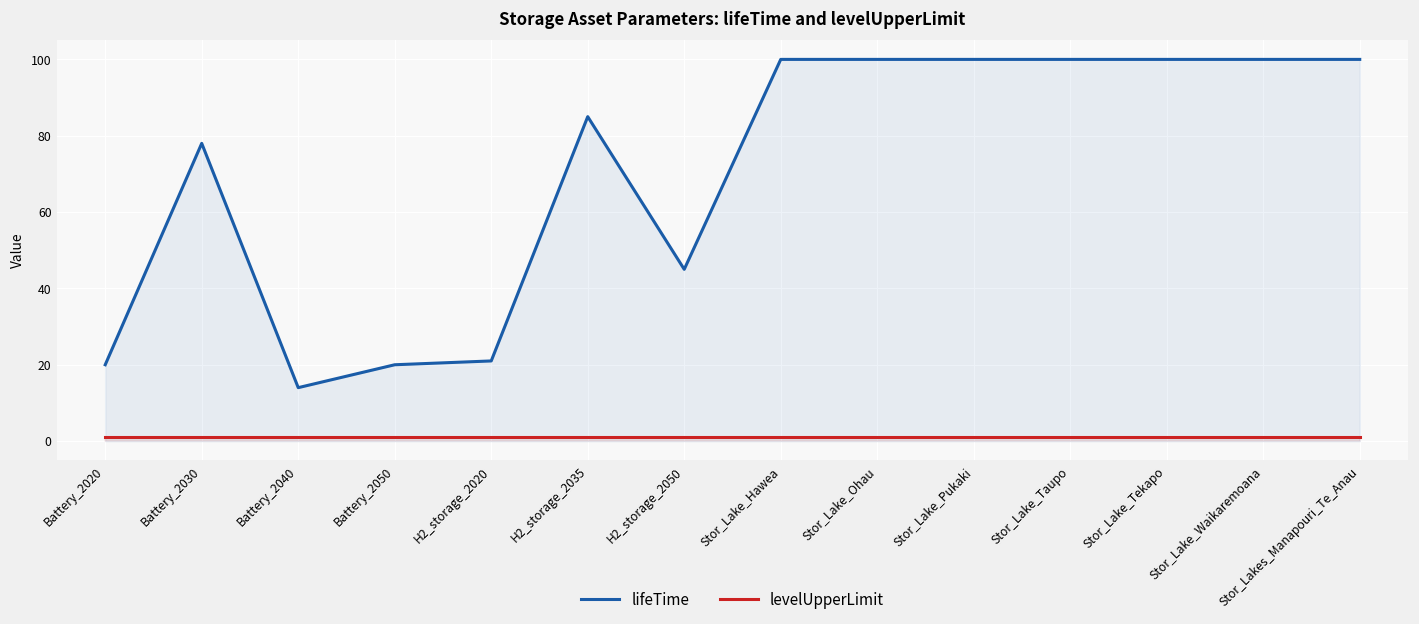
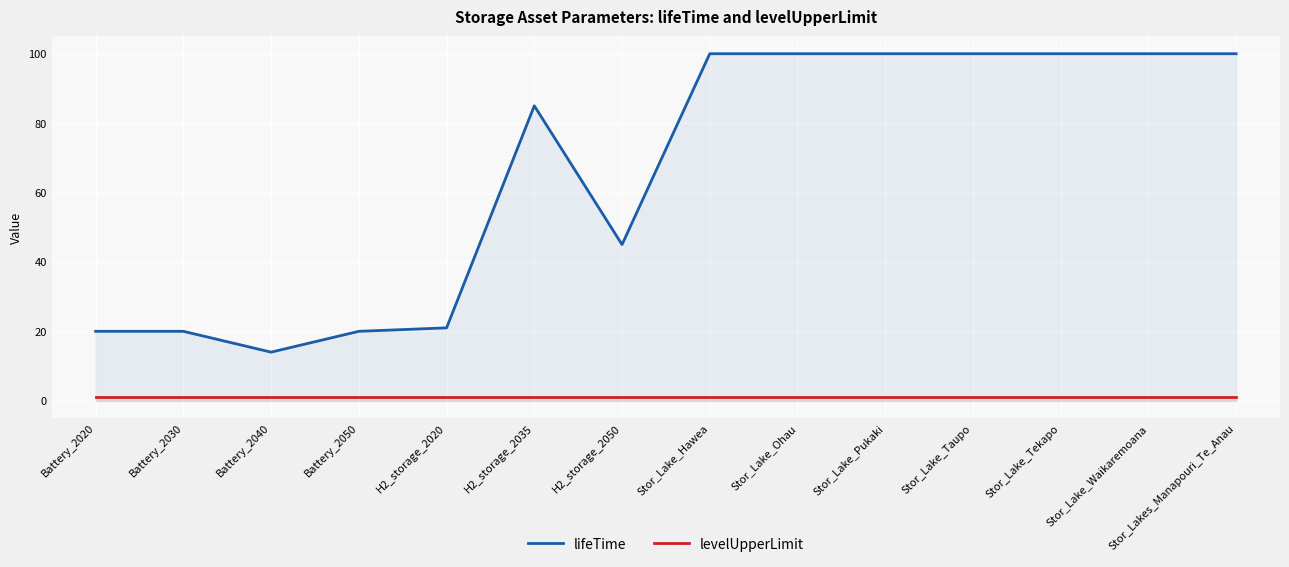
  {
    "lifeTime": {
      "Battery_2020": 20,
-     "Battery_2030": 78,
+     "Battery_2030": 20,
      "Battery_2040": 14,
      "Battery_2050": 20,
      "H2_storage_2020": 21,
      "H2_storage_2035": 85,
      "H2_storage_2050": 45,
      "Stor_Lake_Hawea": 100,
      "Stor_Lake_Ohau": 100,
      "Stor_Lake_Pukaki": 100,
      "Stor_Lake_Taupo": 100,
      "Stor_Lake_Tekapo": 100,
      "Stor_Lake_Waikaremoana": 100,
      "Stor_Lakes_Manapouri_Te_Anau": 100
    },
    "levelUpperLimit": {
      "Battery_2020": 1,
      "Battery_2030": 1,
      "Battery_2040": 1,
      "Battery_2050": 1,
      "H2_storage_2020": 1,
      "H2_storage_2035": 1,
      "H2_storage_2050": 1,
      "Stor_Lake_Hawea": 1,
      "Stor_Lake_Ohau": 1,
      "Stor_Lake_Pukaki": 1,
      "Stor_Lake_Taupo": 1,
      "Stor_Lake_Tekapo": 1,
      "Stor_Lake_Waikaremoana": 1,
      "Stor_Lakes_Manapouri_Te_Anau": 1
    }
  }
